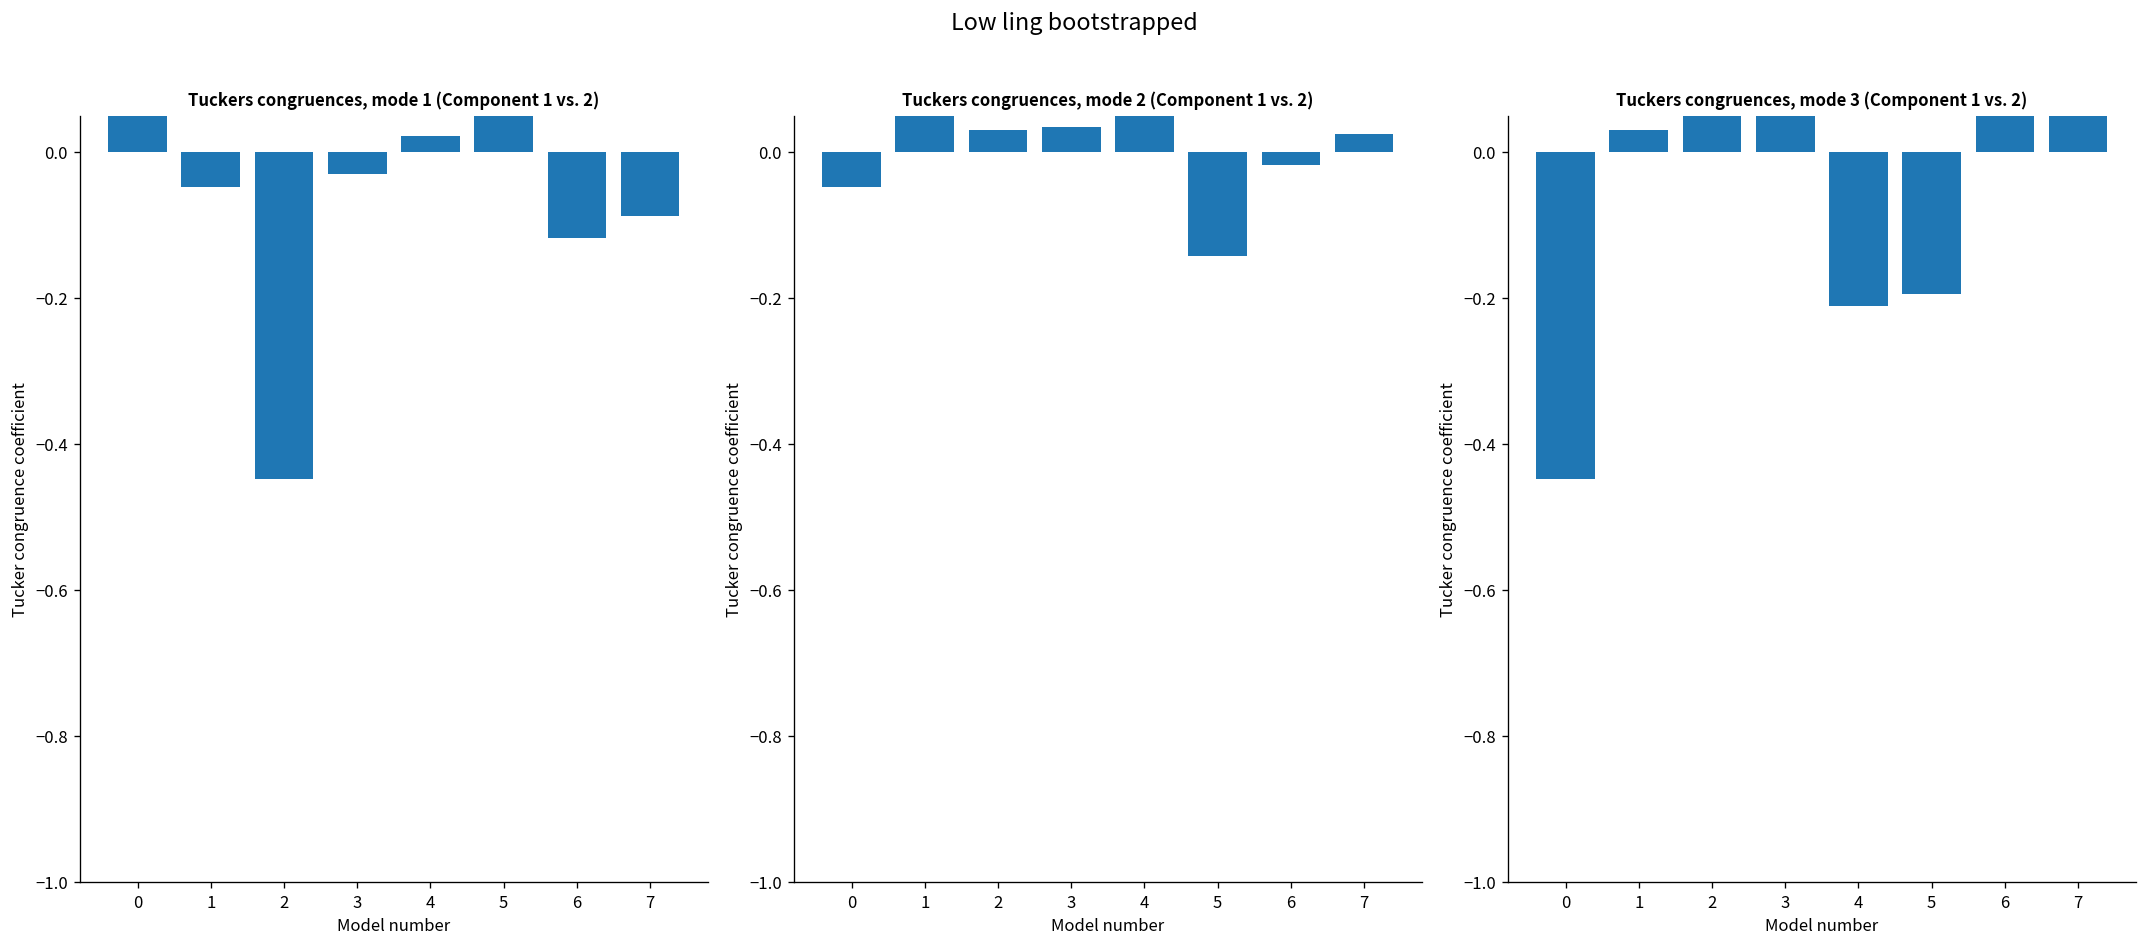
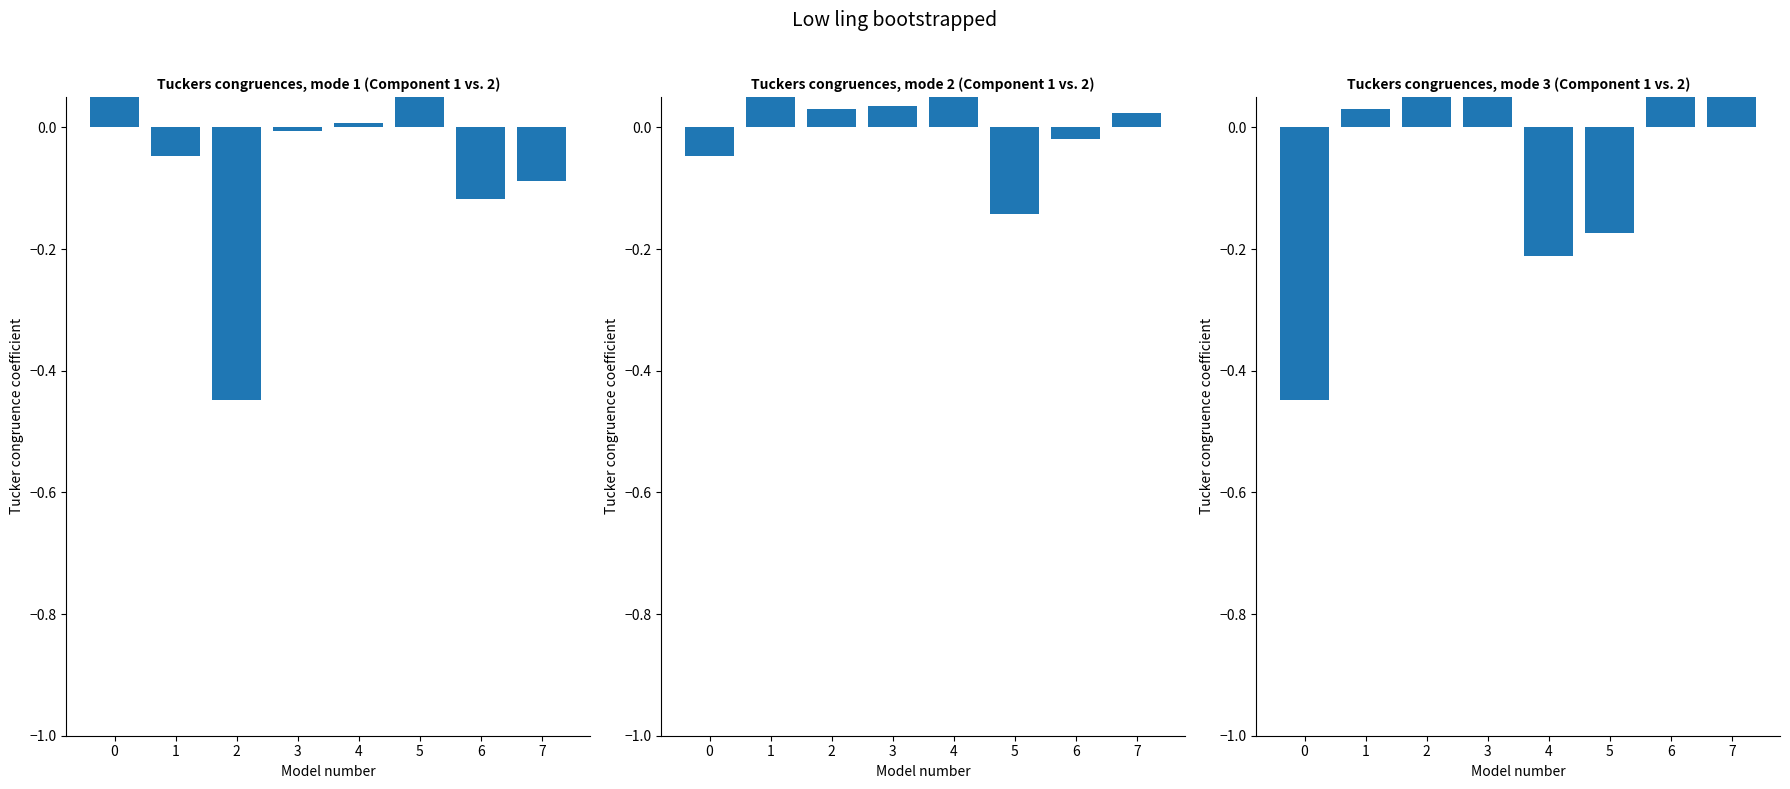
  {
    "Tuckers congruences, mode 1 (Component 1 vs. 2)": {
      "1": -0.05,
      "2": -0.45,
-     "3": -0.03,
-     "4": 0.02,
+     "3": -0.01,
+     "4": 0.01,
      "6": -0.12,
      "7": -0.09
    },
    "Tuckers congruences, mode 2 (Component 1 vs. 2)": {
      "0": -0.05,
      "2": 0.03,
      "3": 0.03,
      "5": -0.14,
      "6": -0.02,
      "7": 0.02
    },
    "Tuckers congruences, mode 3 (Component 1 vs. 2)": {
      "0": -0.45,
      "1": 0.03,
      "4": -0.21,
-     "5": -0.19
+     "5": -0.17
    }
  }
